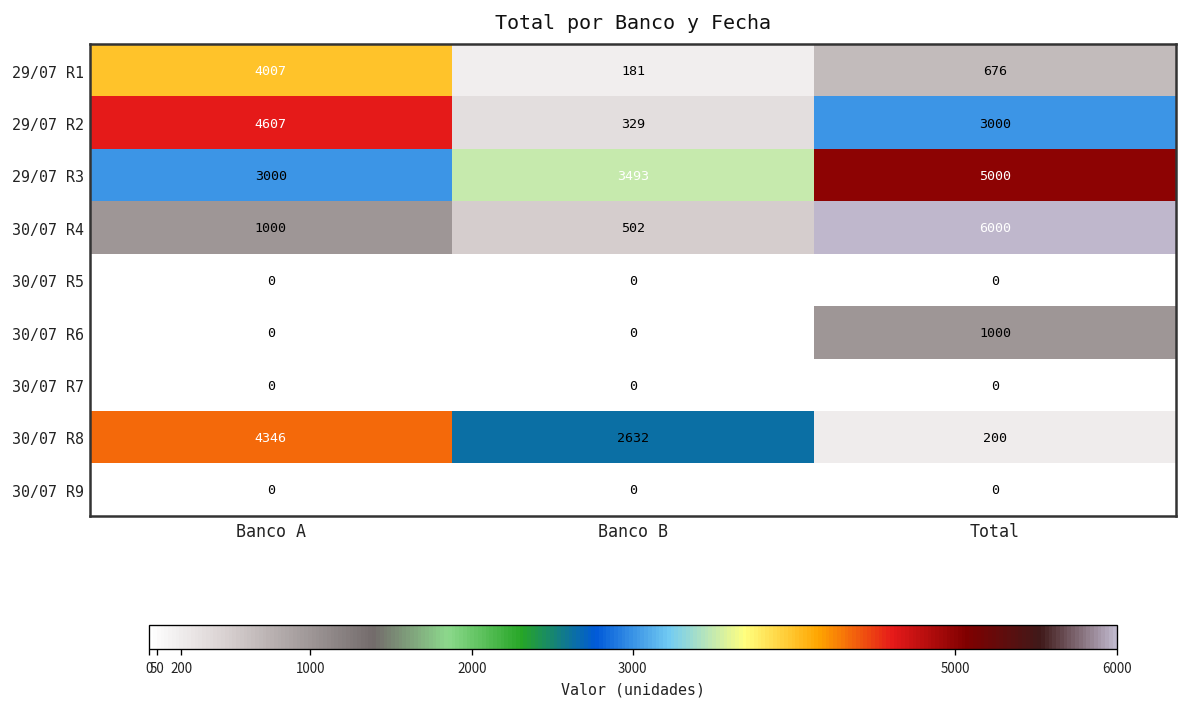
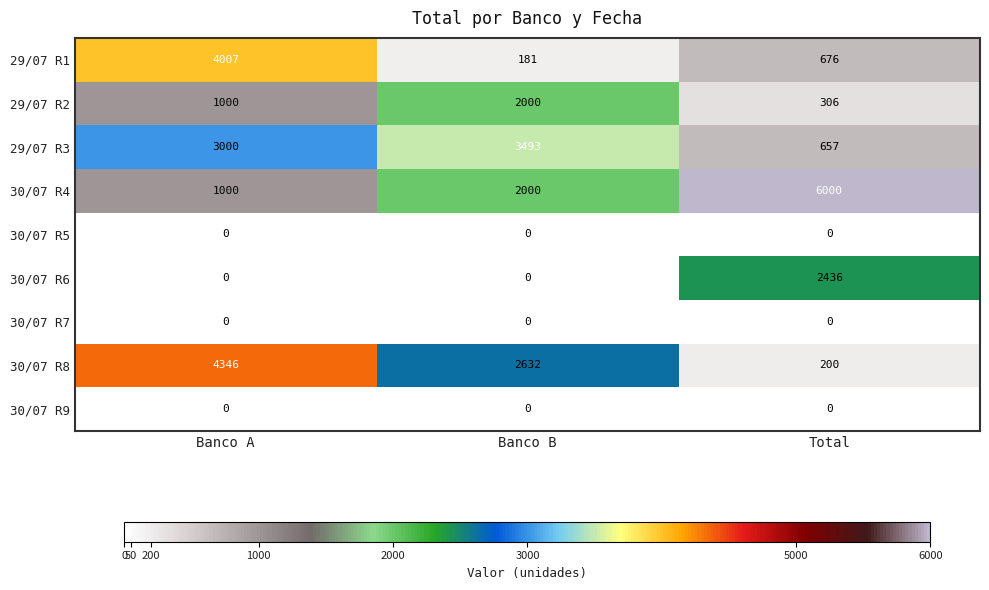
  {
    "29/07 R1": {
      "Banco A": 4007,
      "Banco B": 181,
      "Total": 676
    },
    "29/07 R2": {
-     "Banco A": 4607,
-     "Banco B": 329,
-     "Total": 3000
+     "Banco A": 1000,
+     "Banco B": 2000,
+     "Total": 306
    },
    "29/07 R3": {
      "Banco A": 3000,
      "Banco B": 3493,
-     "Total": 5000
+     "Total": 657
    },
    "30/07 R4": {
      "Banco A": 1000,
-     "Banco B": 502,
+     "Banco B": 2000,
      "Total": 6000
    },
    "30/07 R5": {
      "Banco A": 0,
      "Banco B": 0,
      "Total": 0
    },
    "30/07 R6": {
      "Banco A": 0,
      "Banco B": 0,
-     "Total": 1000
+     "Total": 2436
    },
    "30/07 R7": {
      "Banco A": 0,
      "Banco B": 0,
      "Total": 0
    },
    "30/07 R8": {
      "Banco A": 4346,
      "Banco B": 2632,
      "Total": 200
    },
    "30/07 R9": {
      "Banco A": 0,
      "Banco B": 0,
      "Total": 0
    }
  }
